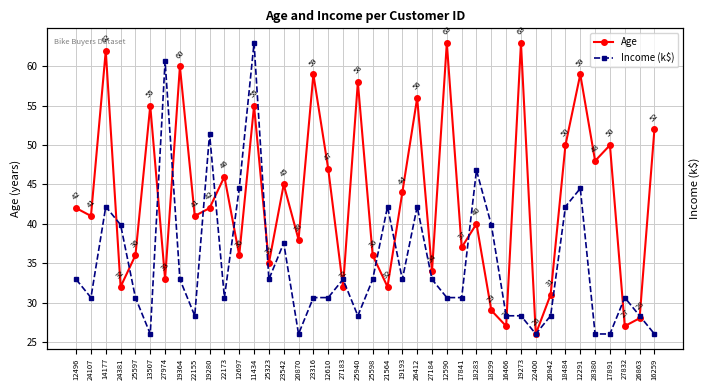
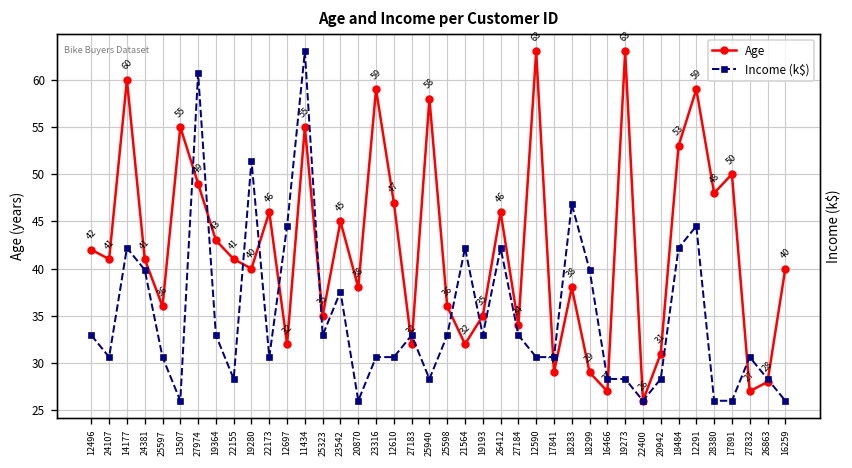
  {
    "Age": {
      "12496": 42,
      "24107": 41,
-     "14177": 62,
-     "24381": 32,
+     "14177": 60,
+     "24381": 41,
      "25597": 36,
      "13507": 55,
-     "27974": 33,
-     "19364": 60,
+     "27974": 49,
+     "19364": 43,
      "22155": 41,
-     "19280": 42,
+     "19280": 40,
      "22173": 46,
-     "12697": 36,
+     "12697": 32,
      "11434": 55,
      "25323": 35,
      "23542": 45,
      "20870": 38,
      "23316": 59,
      "12610": 47,
      "25940": 58,
      "25598": 36,
      "21564": 32,
-     "19193": 44,
-     "26412": 56,
+     "19193": 35,
+     "26412": 46,
      "27184": 34,
      "12590": 63,
-     "17841": 37,
-     "18283": 40,
+     "17841": 29,
+     "18283": 38,
      "18299": 29,
      "19273": 63,
      "22400": 26,
      "20942": 31,
-     "18484": 50,
+     "18484": 53,
      "12291": 59,
      "28380": 48,
      "17891": 50,
      "27832": 27,
      "26863": 28,
-     "16259": 52
+     "16259": 40
    }
  }
